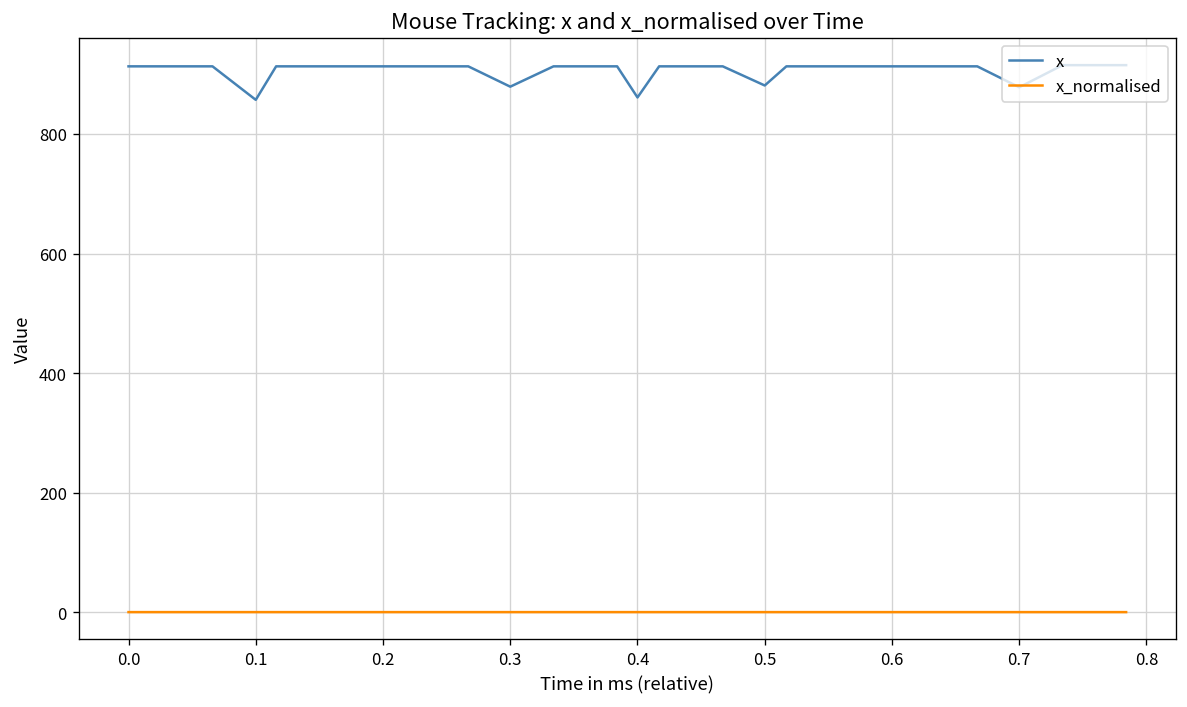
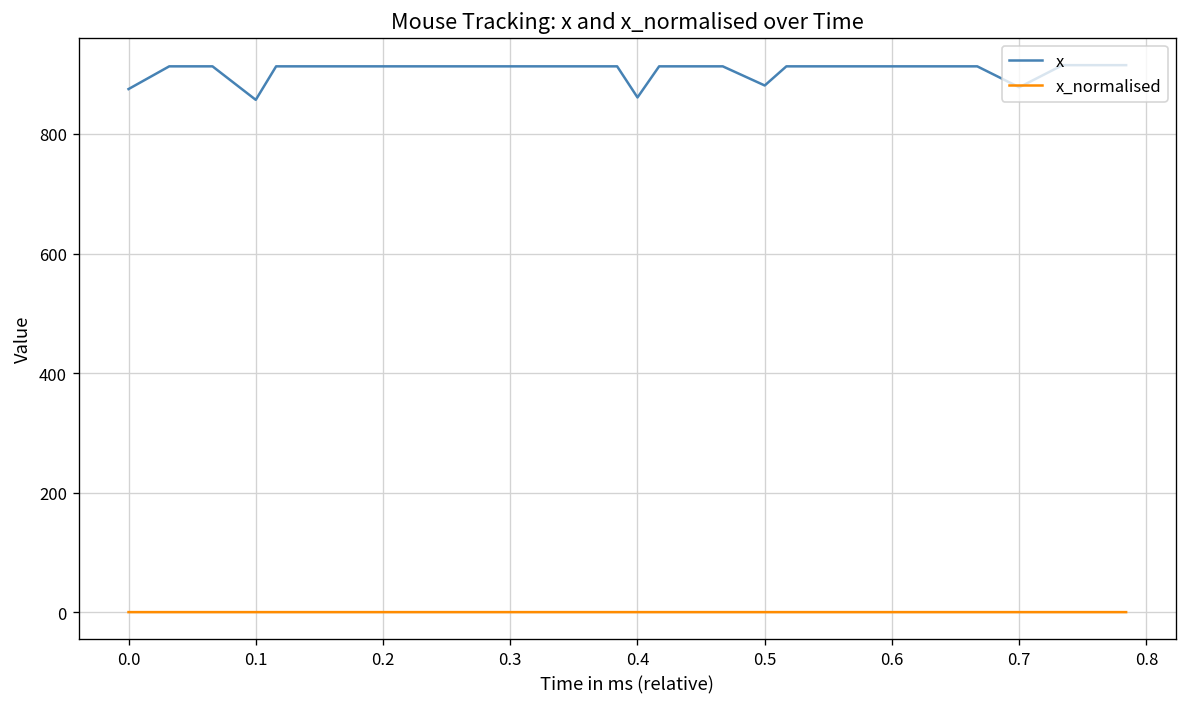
  {
    "x": {
-     "0.0": 910,
+     "0.0": 880,
      "0.1": 860,
-     "0.3": 880,
+     "0.3": 910,
      "0.4": 860,
      "0.5": 880
    },
    "x_normalised": {
      "0.0": 0,
      "0.1": 0,
      "0.3": 0,
      "0.4": 0,
      "0.5": 0,
      "0.7": 0
    }
  }
